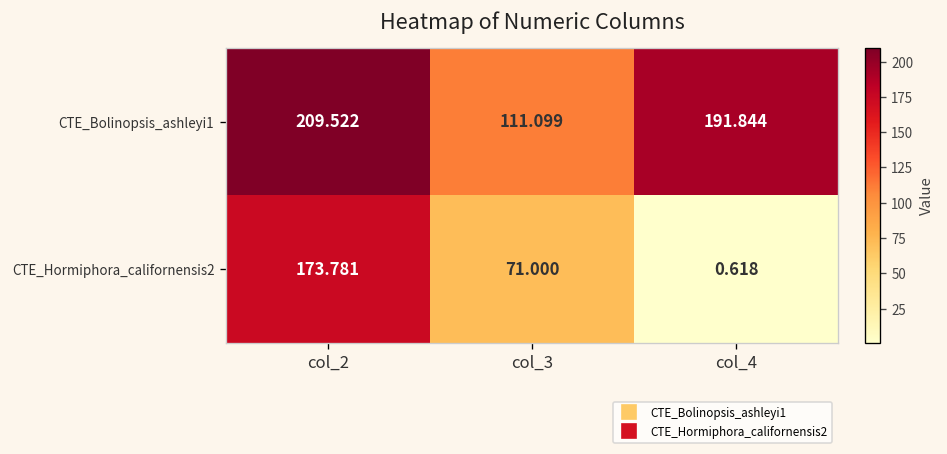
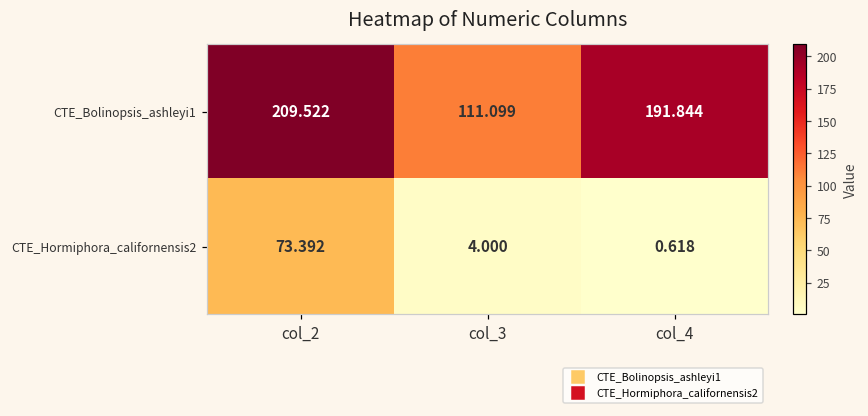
  {
    "CTE_Bolinopsis_ashleyi1": {
      "col_2": 209.522,
      "col_3": 111.099,
      "col_4": 191.844
    },
    "CTE_Hormiphora_californensis2": {
-     "col_2": 173.781,
-     "col_3": 71.000,
+     "col_2": 73.392,
+     "col_3": 4.000,
      "col_4": 0.618
    }
  }
